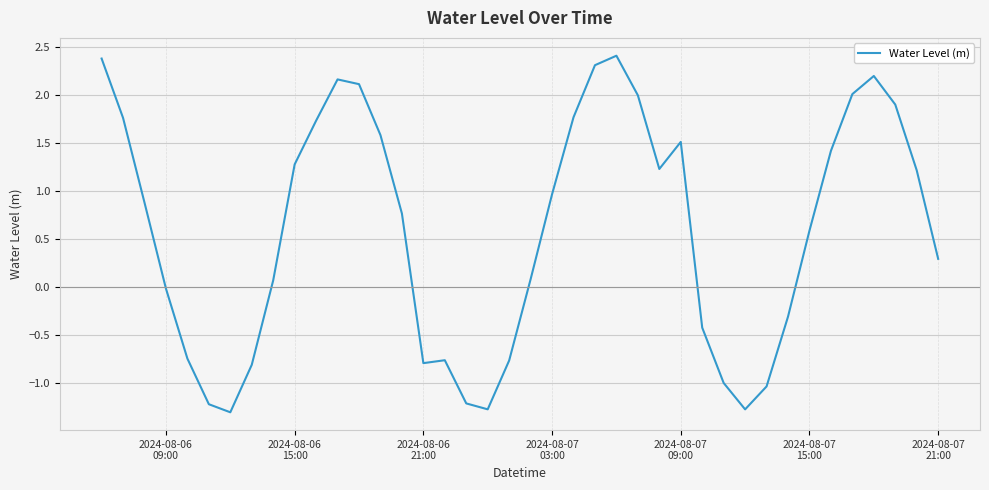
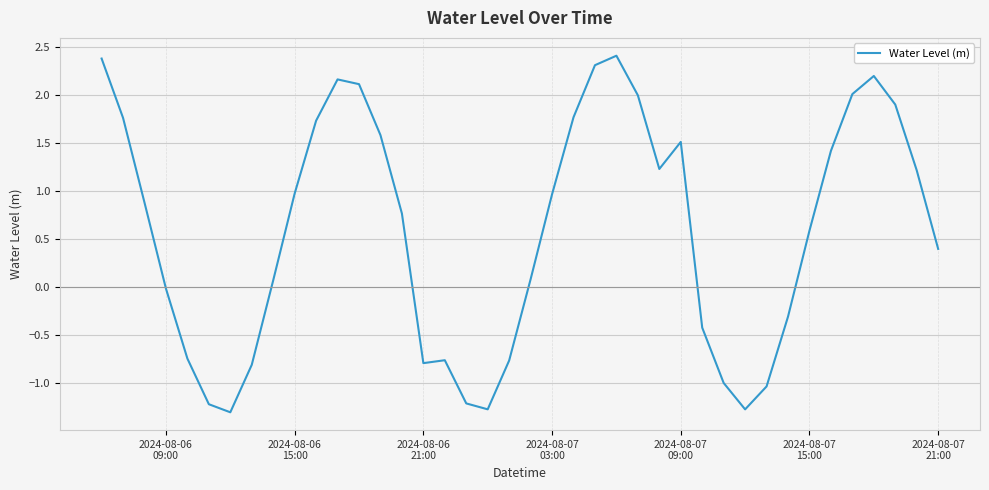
  {
    "2024-08-06 09:00": 0.0,
-   "2024-08-06 15:00": 1.3,
+   "2024-08-06 15:00": 1.0,
    "2024-08-06 21:00": -0.8,
    "2024-08-07 03:00": 1.0,
    "2024-08-07 09:00": 1.5,
    "2024-08-07 15:00": 0.6,
-   "2024-08-07 21:00": 0.3
+   "2024-08-07 21:00": 0.4
  }
